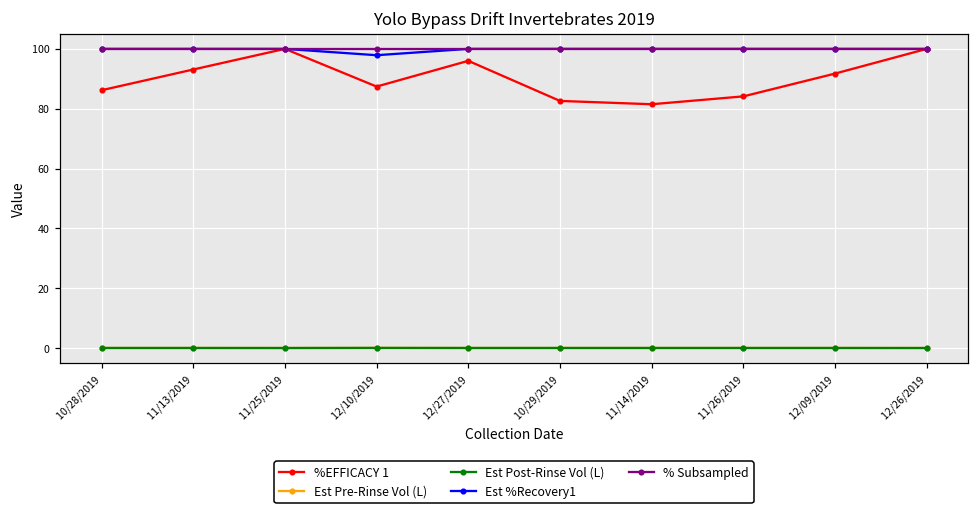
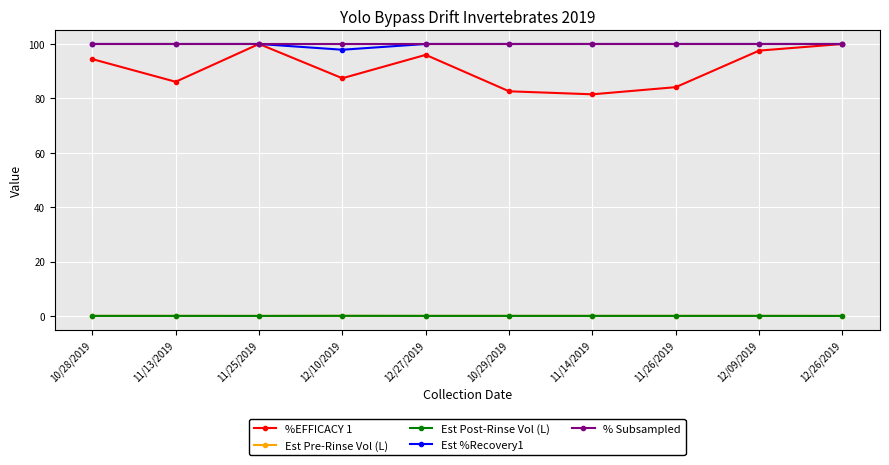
  {
    "%EFFICACY 1": {
-     "10/28/2019": 86,
-     "11/13/2019": 93,
+     "10/28/2019": 94,
+     "11/13/2019": 86,
      "12/10/2019": 87,
      "12/27/2019": 96,
      "10/29/2019": 83,
      "11/14/2019": 81,
      "11/26/2019": 84,
-     "12/09/2019": 92
+     "12/09/2019": 98
    },
    "Est Post-Rinse Vol (L)": {
      "10/28/2019": 0,
      "11/13/2019": 0,
      "11/25/2019": 0,
      "12/10/2019": 0,
      "12/27/2019": 0,
      "10/29/2019": 0,
      "11/14/2019": 0,
      "11/26/2019": 0,
      "12/09/2019": 0,
      "12/26/2019": 0
    },
    "Est %Recovery1": {
      "12/10/2019": 98
    },
    "% Subsampled": {
      "12/10/2019": 100
    }
  }
